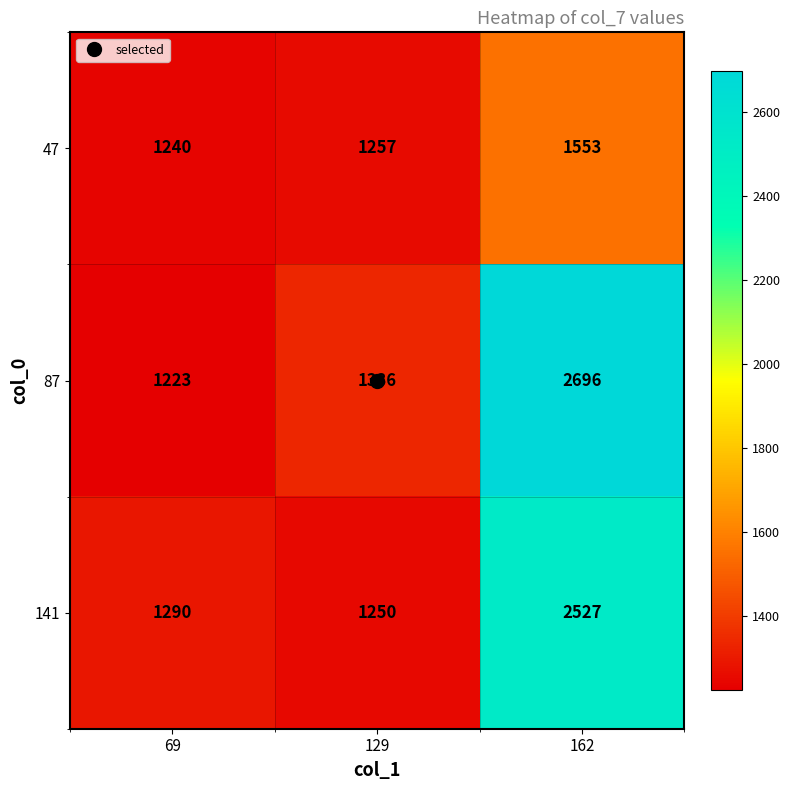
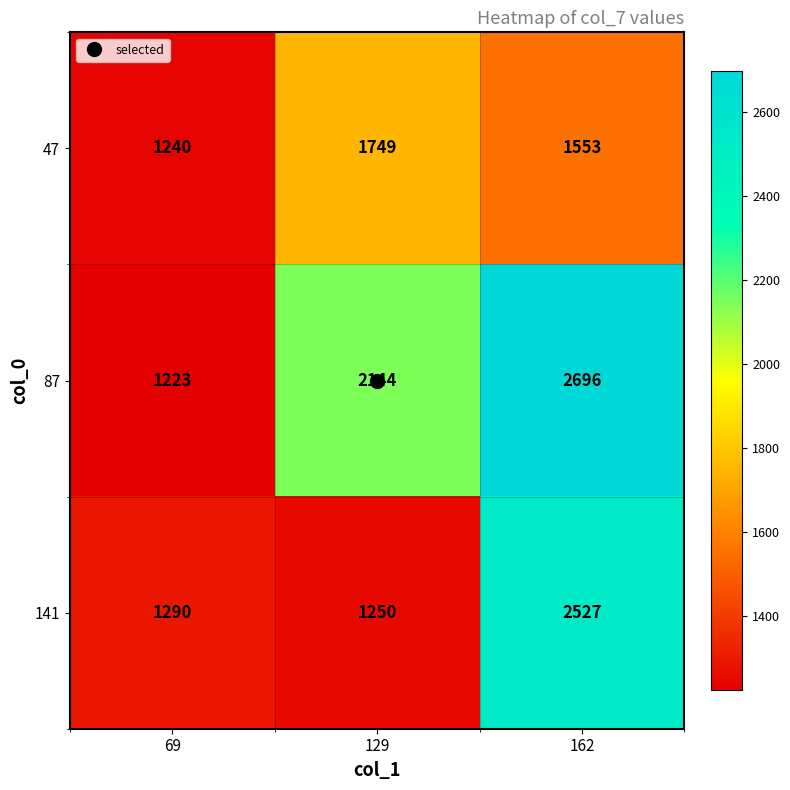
  {
    "47": {
      "69": 1240,
-     "129": 1257,
+     "129": 1749,
      "162": 1553
    },
    "87": {
      "69": 1223,
-     "129": 1336,
+     "129": 2144,
      "162": 2696
    },
    "141": {
      "69": 1290,
      "129": 1250,
      "162": 2527
    }
  }
